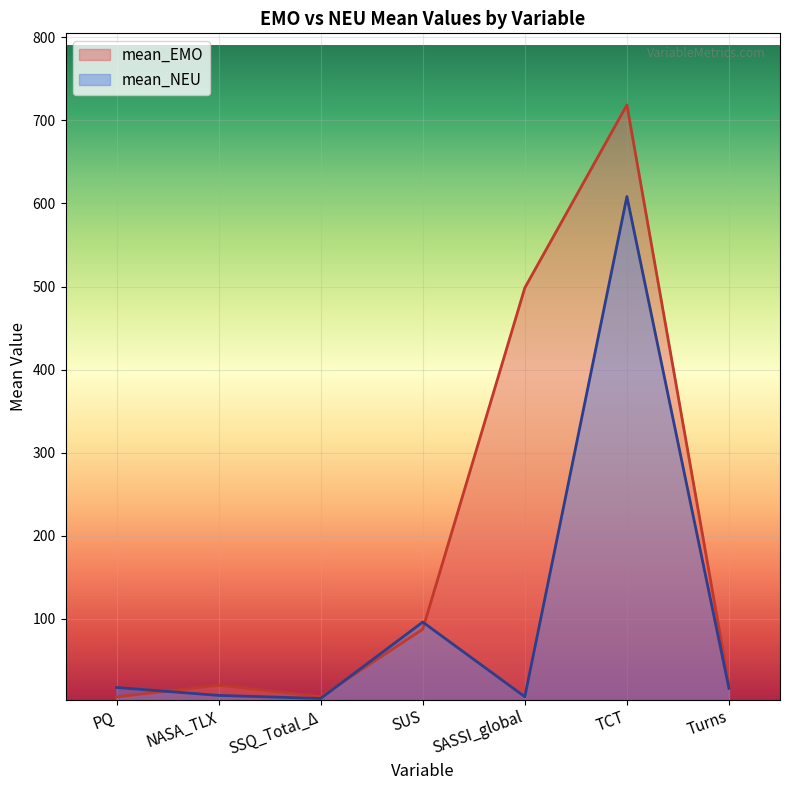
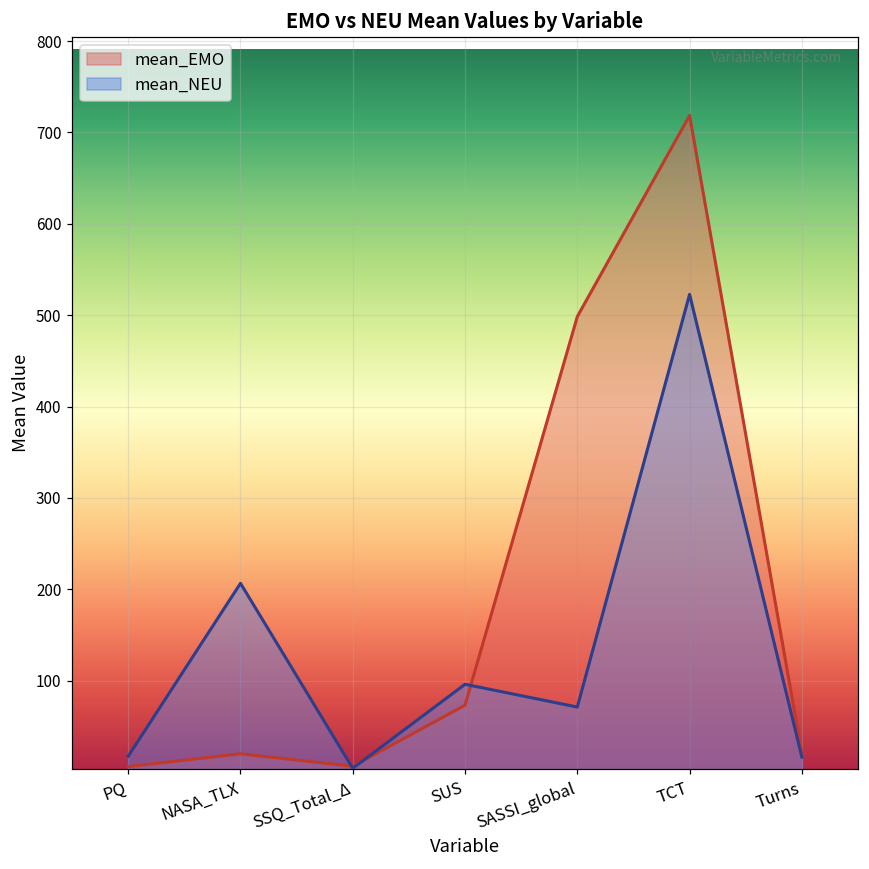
  {
    "mean_EMO": {
      "PQ": 10,
      "NASA_TLX": 20,
-     "SUS": 90,
+     "SUS": 70,
      "SASSI_global": 500,
      "TCT": 720,
      "Turns": 20
    },
    "mean_NEU": {
      "PQ": 20,
-     "NASA_TLX": 10,
+     "NASA_TLX": 210,
      "SUS": 100,
-     "SASSI_global": 10,
-     "TCT": 610,
+     "SASSI_global": 70,
+     "TCT": 520,
      "Turns": 20
    }
  }
